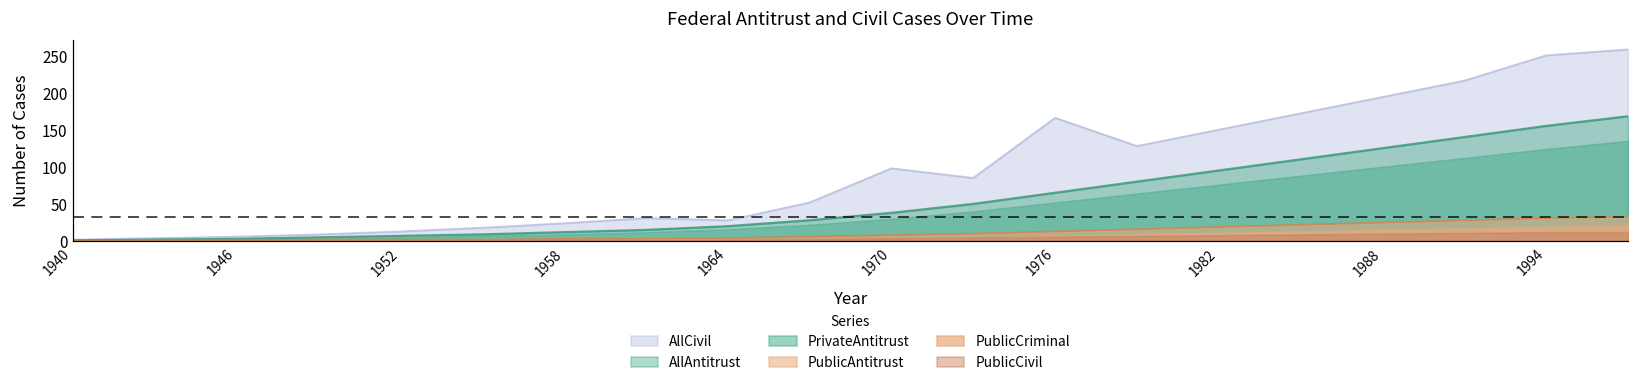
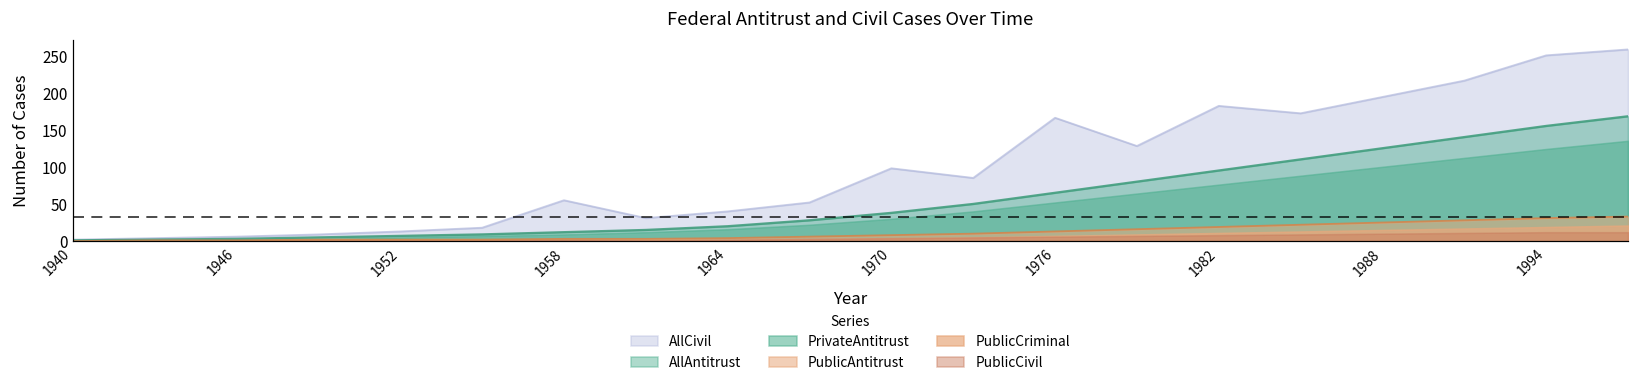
  {
    "AllCivil": {
      "1952": 10,
-     "1958": 20,
-     "1964": 30,
+     "1958": 60,
+     "1964": 40,
      "1970": 100,
      "1976": 170,
-     "1982": 150,
+     "1982": 180,
      "1988": 190,
      "1994": 250
    }
  }
